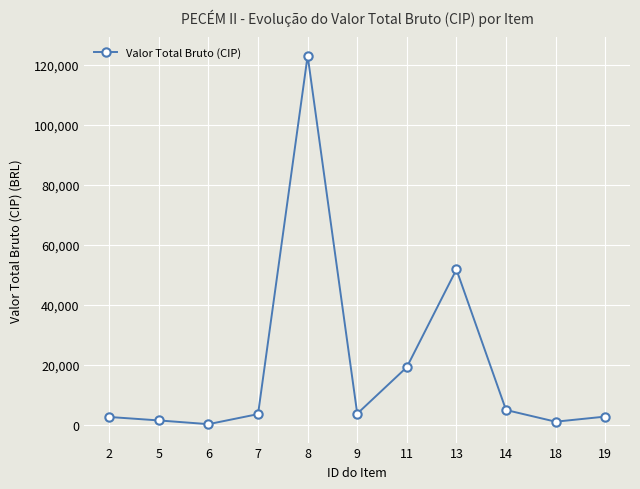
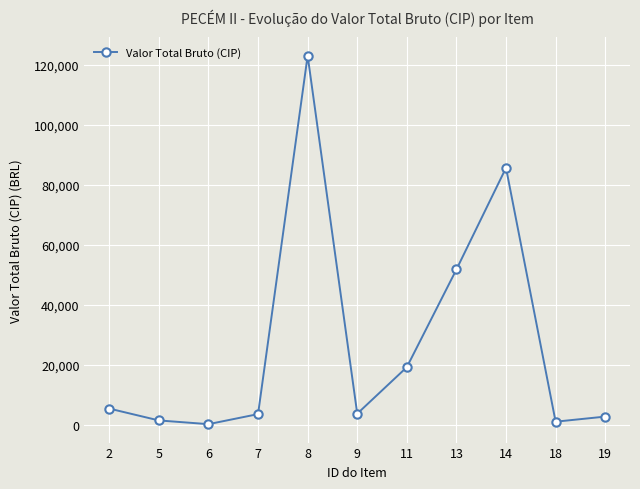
  {
-   "2": "3,000",
+   "2": "5,000",
    "5": "2,000",
    "6": "0",
    "7": "4,000",
    "8": "123,000",
    "9": "4,000",
    "11": "19,000",
    "13": "52,000",
-   "14": "5,000",
+   "14": "86,000",
    "18": "1,000",
    "19": "3,000"
  }
